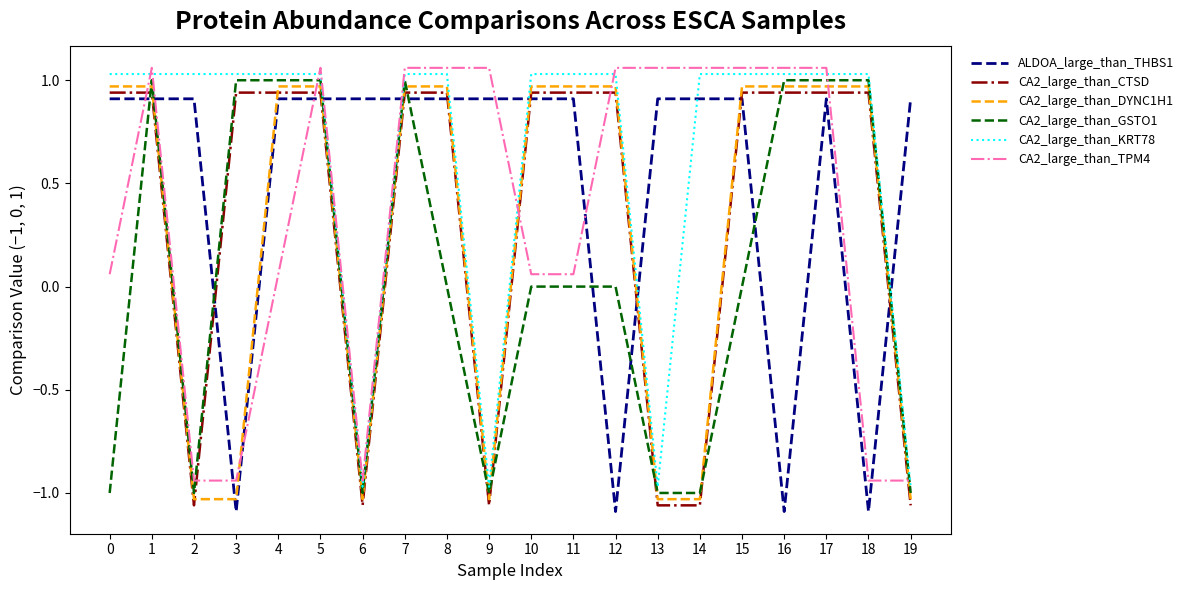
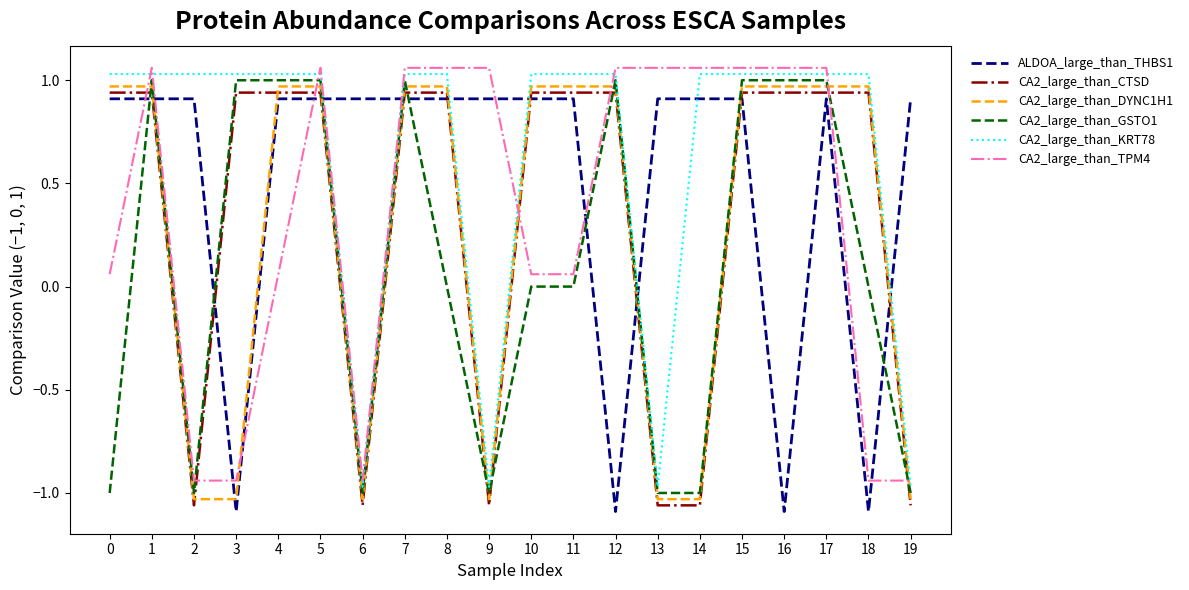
  {
    "ALDOA_large_than_THBS1": {
      "0": 0.91,
      "1": 0.91,
      "2": 0.91,
      "3": -1.09,
      "4": 0.91,
      "5": 0.91,
      "6": 0.91,
      "7": 0.91,
      "8": 0.91,
      "9": 0.91,
      "10": 0.91,
      "11": 0.91,
      "12": -1.09,
      "13": 0.91,
      "14": 0.91,
      "15": 0.91,
      "16": -1.09,
      "17": 0.91,
      "18": -1.09,
      "19": 0.91
    },
    "CA2_large_than_CTSD": {
      "0": 0.94,
      "1": 0.94,
      "2": -1.06,
      "3": 0.94,
      "4": 0.94,
      "5": 0.94,
      "6": -1.06,
      "7": 0.94,
      "8": 0.94,
      "9": -1.06,
      "10": 0.94,
      "11": 0.94,
      "12": 0.94,
      "13": -1.06,
      "14": -1.06,
      "15": 0.94,
      "16": 0.94,
      "17": 0.94,
      "18": 0.94,
      "19": -1.06
    },
    "CA2_large_than_DYNC1H1": {
      "0": 0.97,
      "1": 0.97,
      "2": -1.03,
      "3": -1.03,
      "4": 0.97,
      "5": 0.97,
      "6": -1.03,
      "7": 0.97,
      "8": 0.97,
      "9": -1.03,
      "10": 0.97,
      "11": 0.97,
      "12": 0.97,
      "13": -1.03,
      "14": -1.03,
      "15": 0.97,
      "16": 0.97,
      "17": 0.97,
      "18": 0.97,
      "19": -1.03
    },
    "CA2_large_than_GSTO1": {
      "0": -1,
      "1": 1,
      "2": -1,
      "3": 1,
      "4": 1,
      "5": 1,
      "6": -1,
      "7": 1,
      "8": 0,
      "9": -1,
      "10": 0,
      "11": 0,
-     "12": 0,
+     "12": 1,
      "13": -1,
      "14": -1,
-     "15": 0,
+     "15": 1,
      "16": 1,
      "17": 1,
-     "18": 1,
+     "18": 0,
      "19": -1
    },
    "CA2_large_than_KRT78": {
      "0": 1.03,
      "1": 1.03,
      "2": 1.03,
      "3": 1.03,
      "4": 1.03,
      "5": 1.03,
      "6": -0.97,
      "7": 1.03,
      "8": 1.03,
      "9": -0.97,
      "10": 1.03,
      "11": 1.03,
      "12": 1.03,
      "13": -0.97,
      "14": 1.03,
      "15": 1.03,
      "16": 1.03,
      "17": 1.03,
      "18": 1.03,
      "19": -0.97
    },
    "CA2_large_than_TPM4": {
      "0": 0.06,
      "1": 1.06,
      "2": -0.94,
      "3": -0.94,
      "4": 0.06,
      "5": 1.06,
      "6": -0.94,
      "7": 1.06,
      "8": 1.06,
      "9": 1.06,
      "10": 0.06,
      "11": 0.06,
      "12": 1.06,
      "13": 1.06,
      "14": 1.06,
      "15": 1.06,
      "16": 1.06,
      "17": 1.06,
      "18": -0.94,
      "19": -0.94
    }
  }
